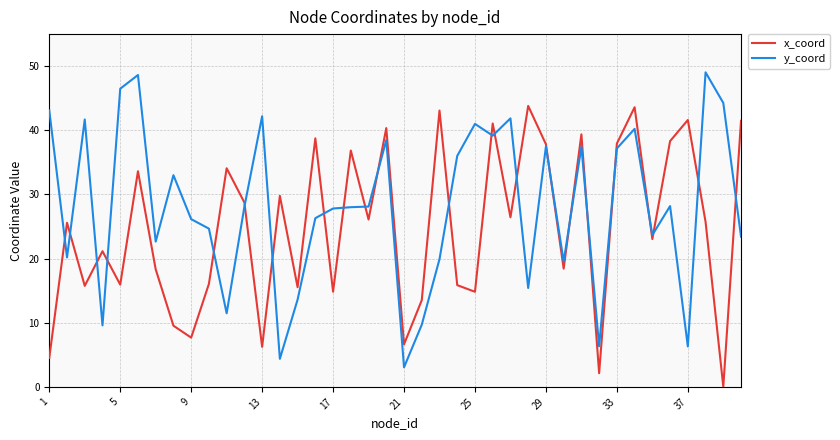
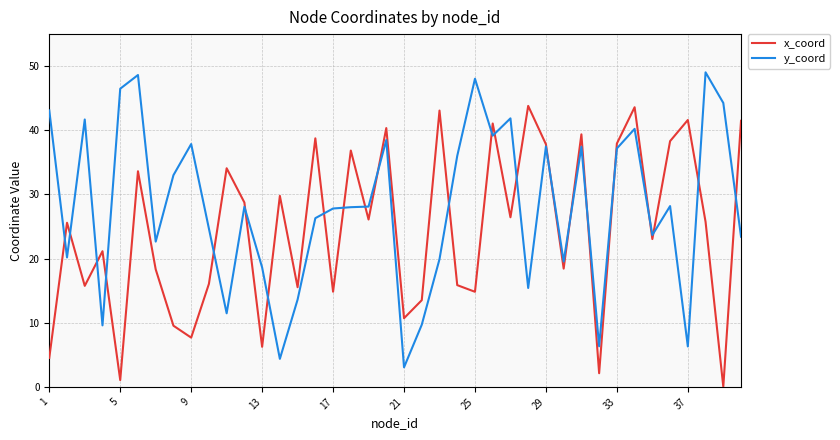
  {
    "x_coord": {
      "1": 5,
-     "5": 16,
+     "5": 1,
      "9": 8,
      "13": 6,
      "17": 15,
-     "21": 7,
+     "21": 11,
      "25": 15,
      "33": 38,
      "37": 42
    },
    "y_coord": {
      "1": 43,
      "5": 46,
-     "9": 26,
-     "13": 42,
+     "9": 38,
+     "13": 19,
      "17": 28,
      "21": 3,
-     "25": 41,
+     "25": 48,
      "33": 37,
      "37": 6
    }
  }
